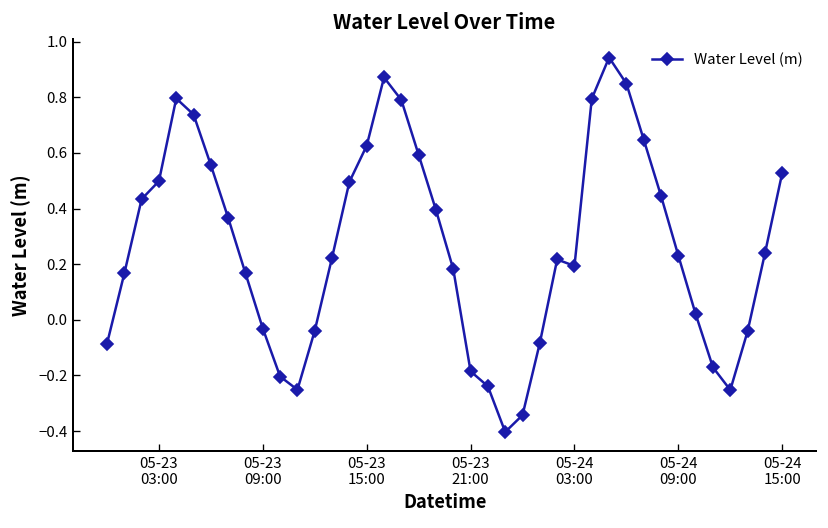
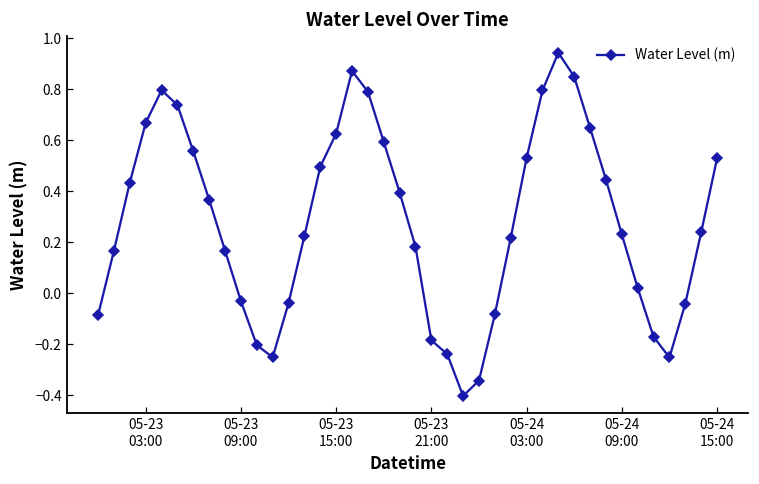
  {
-   "05-23 03:00": 0.50,
+   "05-23 03:00": 0.67,
    "05-23 09:00": -0.03,
    "05-23 15:00": 0.63,
    "05-23 21:00": -0.19,
-   "05-24 03:00": 0.19,
+   "05-24 03:00": 0.53,
    "05-24 09:00": 0.23,
    "05-24 15:00": 0.53
  }
